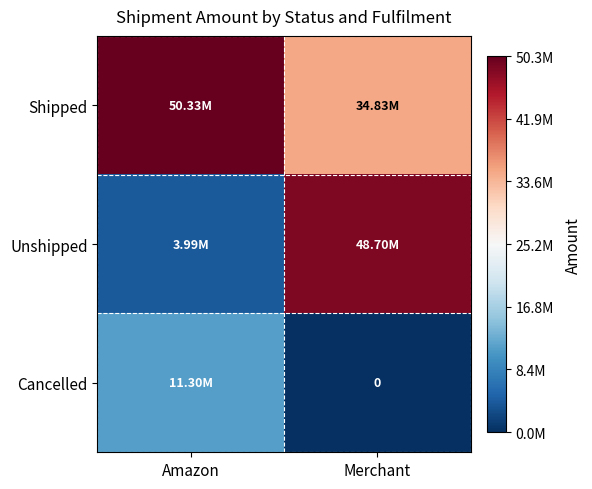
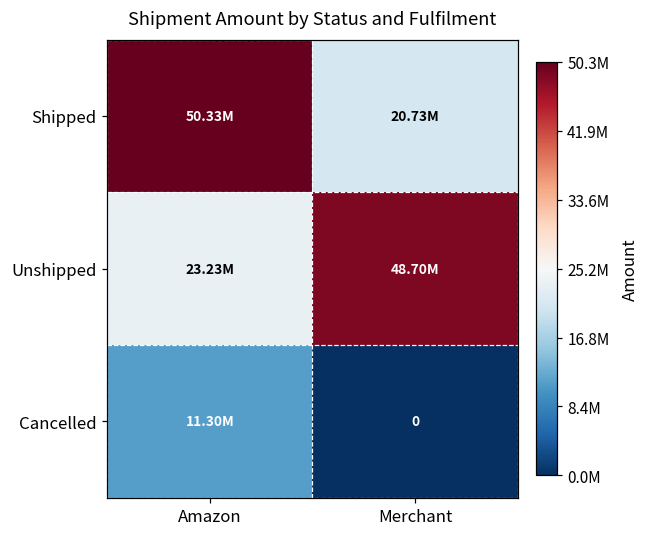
  {
    "Shipped": {
      "Amazon": "50.33M",
-     "Merchant": "34.83M"
+     "Merchant": "20.73M"
    },
    "Unshipped": {
-     "Amazon": "3.99M",
+     "Amazon": "23.23M",
      "Merchant": "48.70M"
    },
    "Cancelled": {
      "Amazon": "11.30M",
      "Merchant": "0"
    }
  }
